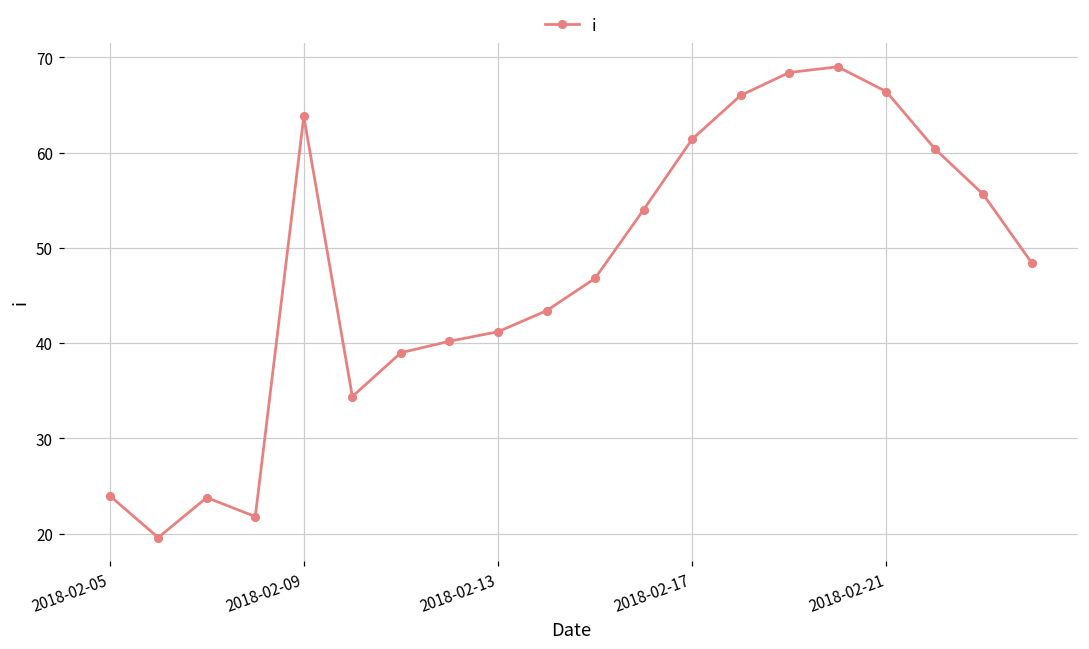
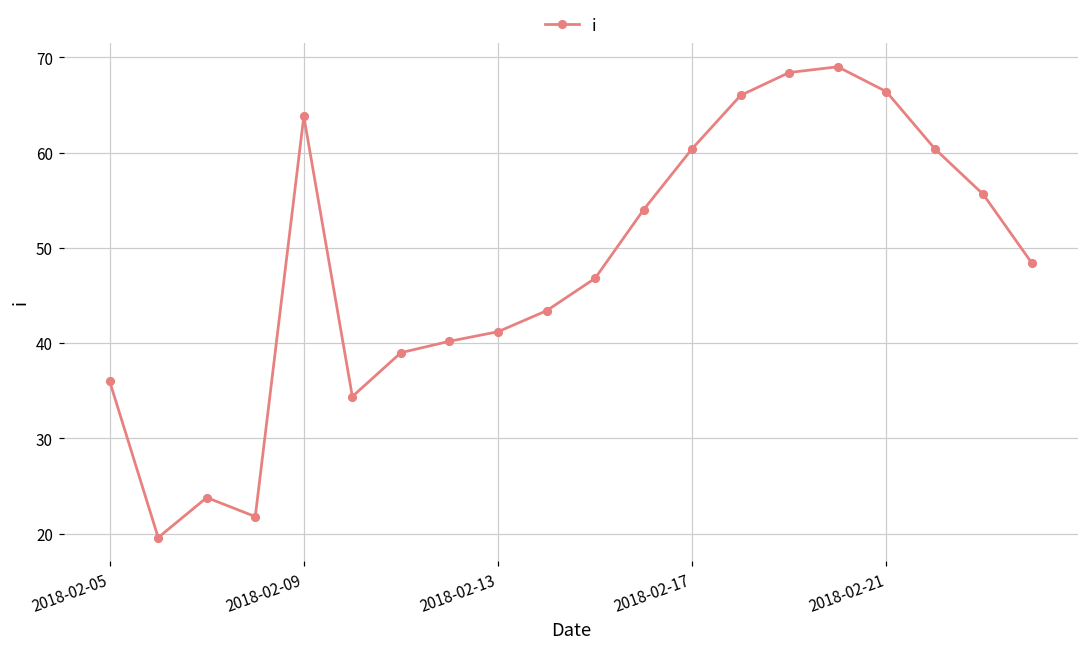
  {
-   "2018-02-05": 24,
+   "2018-02-05": 36,
    "2018-02-09": 64,
    "2018-02-13": 41,
-   "2018-02-17": 61,
+   "2018-02-17": 60,
    "2018-02-21": 66
  }
